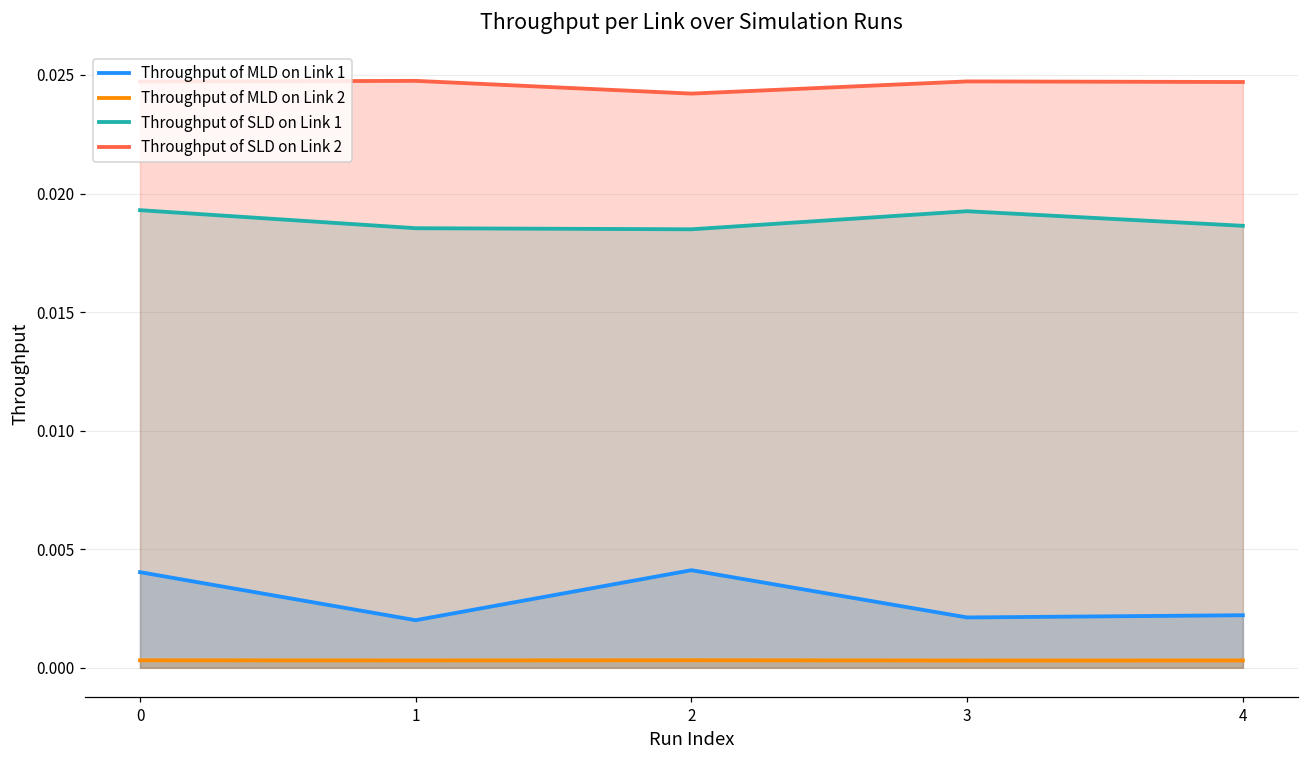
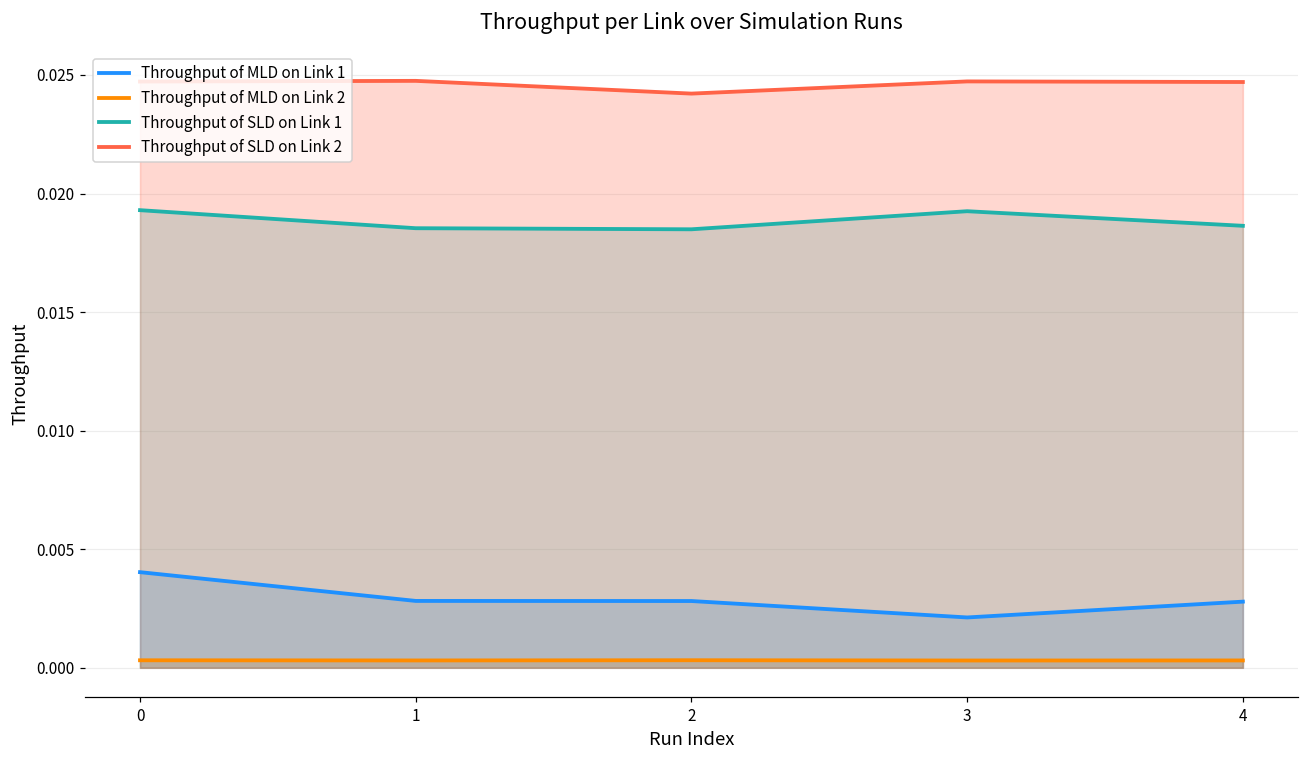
  {
    "Throughput of MLD on Link 1": {
      "0": 0.0040,
-     "1": 0.0020,
-     "2": 0.0041,
+     "1": 0.0028,
+     "2": 0.0028,
      "3": 0.0021,
-     "4": 0.0022
+     "4": 0.0028
    },
    "Throughput of MLD on Link 2": {
      "0": 0.0003,
      "1": 0.0003,
      "2": 0.0003,
      "3": 0.0003,
      "4": 0.0003
    },
    "Throughput of SLD on Link 1": {
      "0": 0.0193,
      "1": 0.0185,
      "2": 0.0185,
      "3": 0.0193,
      "4": 0.0186
    },
    "Throughput of SLD on Link 2": {
      "1": 0.0248,
      "2": 0.0242,
      "3": 0.0247,
      "4": 0.0247
    }
  }
